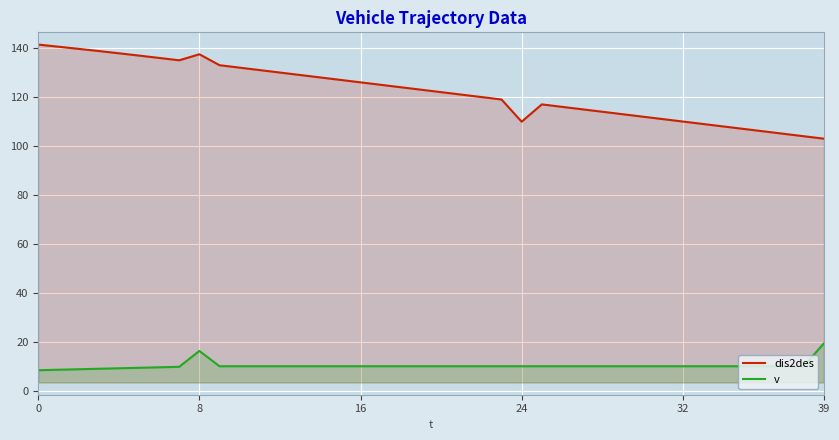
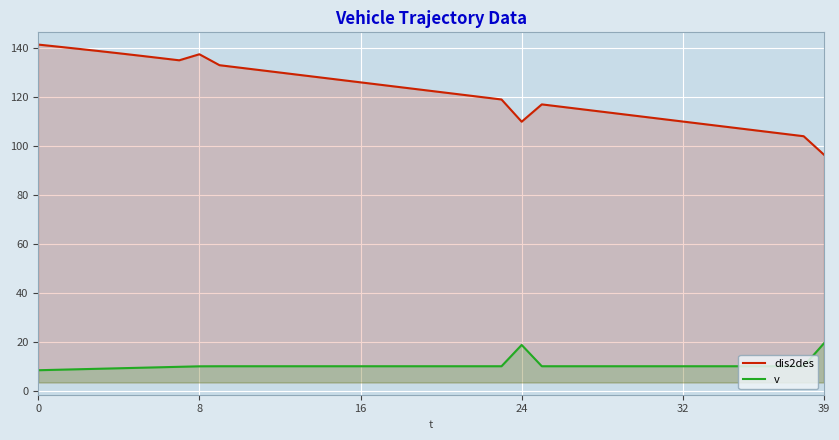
  {
    "dis2des": {
      "0": 141,
      "8": 137,
      "16": 126,
      "24": 110,
      "32": 110,
-     "39": 103
+     "39": 96
    },
    "v": {
      "0": 8,
-     "8": 16,
+     "8": 10,
      "16": 10,
-     "24": 10,
+     "24": 19,
      "32": 10,
      "39": 19
    }
  }
